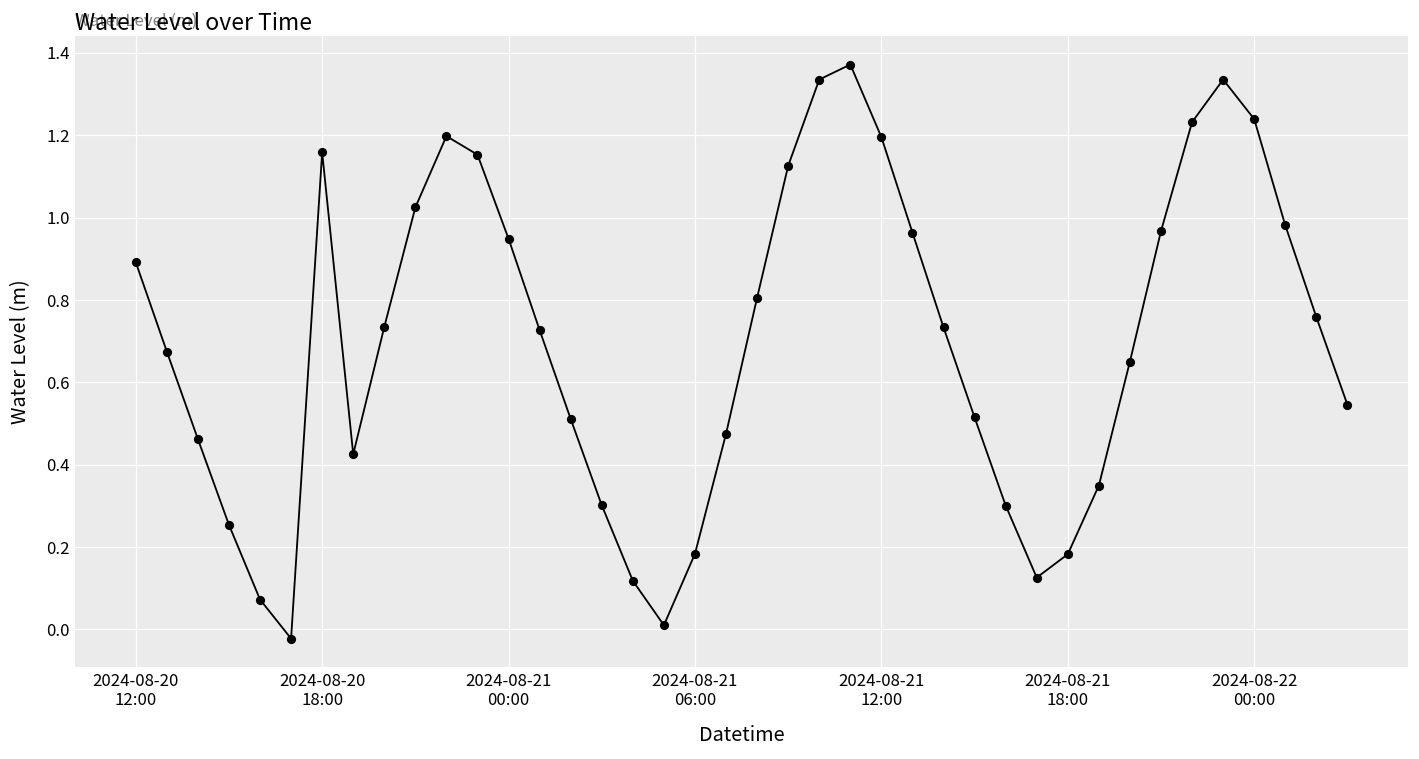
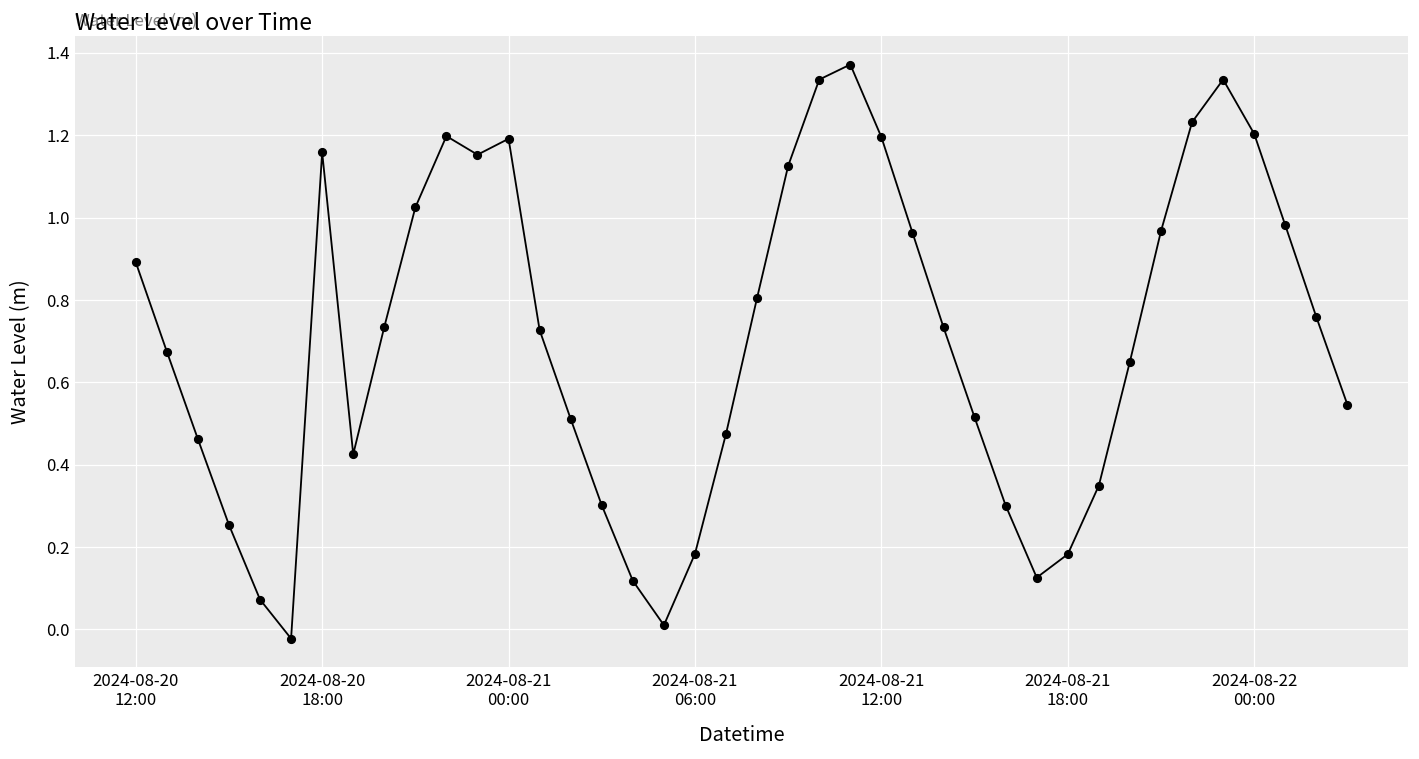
  {
    "2024-08-20 12:00": 0.89,
    "2024-08-20 18:00": 1.16,
-   "2024-08-21 00:00": 0.95,
+   "2024-08-21 00:00": 1.19,
    "2024-08-21 06:00": 0.18,
    "2024-08-21 12:00": 1.20,
    "2024-08-21 18:00": 0.18,
-   "2024-08-22 00:00": 1.24
+   "2024-08-22 00:00": 1.20
  }
